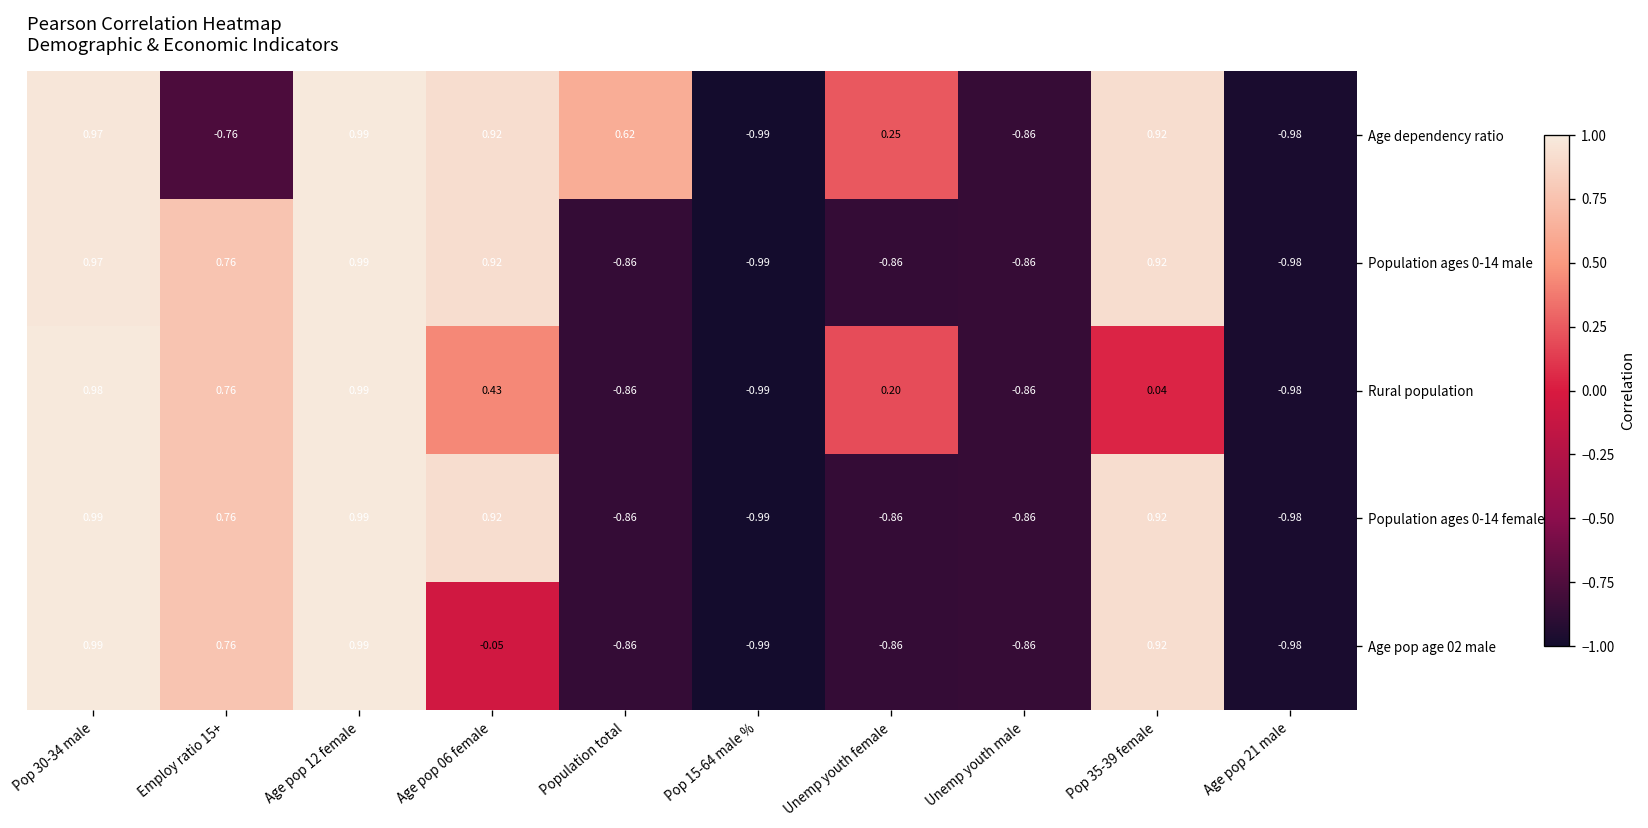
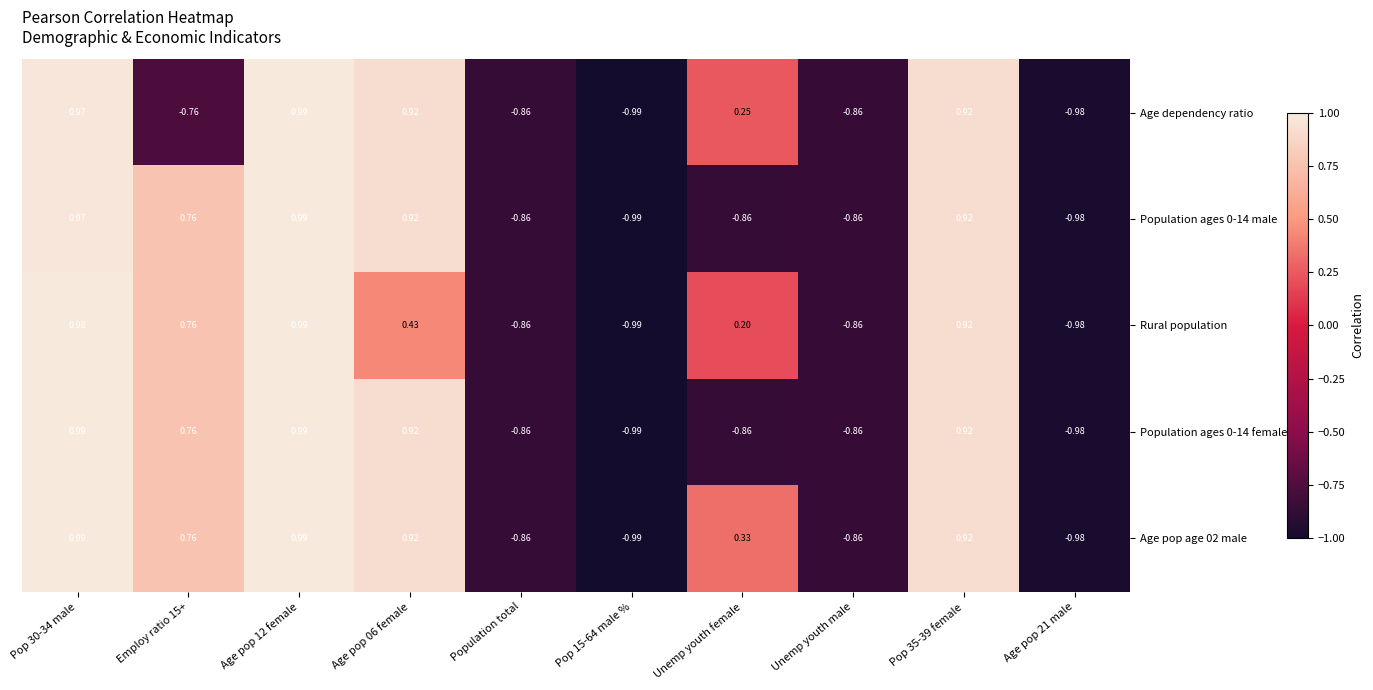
  {
    "Age dependency ratio": {
      "Employ ratio 15+": -0.76,
      "Age pop 06 female": 0.92,
-     "Population total": 0.62,
+     "Population total": -0.86,
      "Pop 15-64 male %": -0.99,
      "Unemp youth female": 0.25,
      "Unemp youth male": -0.86,
      "Pop 35-39 female": 0.92,
      "Age pop 21 male": -0.98
    },
    "Population ages 0-14 male": {
      "Employ ratio 15+": 0.76,
      "Age pop 06 female": 0.92,
      "Population total": -0.86,
      "Pop 15-64 male %": -0.99,
      "Unemp youth female": -0.86,
      "Unemp youth male": -0.86,
      "Pop 35-39 female": 0.92,
      "Age pop 21 male": -0.98
    },
    "Rural population": {
      "Employ ratio 15+": 0.76,
      "Age pop 06 female": 0.43,
      "Population total": -0.86,
      "Pop 15-64 male %": -0.99,
      "Unemp youth female": 0.20,
      "Unemp youth male": -0.86,
-     "Pop 35-39 female": 0.04,
+     "Pop 35-39 female": 0.92,
      "Age pop 21 male": -0.98
    },
    "Population ages 0-14 female": {
      "Employ ratio 15+": 0.76,
      "Age pop 06 female": 0.92,
      "Population total": -0.86,
      "Pop 15-64 male %": -0.99,
      "Unemp youth female": -0.86,
      "Unemp youth male": -0.86,
      "Pop 35-39 female": 0.92,
      "Age pop 21 male": -0.98
    },
    "Age pop age 02 male": {
      "Employ ratio 15+": 0.76,
-     "Age pop 06 female": -0.05,
+     "Age pop 06 female": 0.92,
      "Population total": -0.86,
      "Pop 15-64 male %": -0.99,
-     "Unemp youth female": -0.86,
+     "Unemp youth female": 0.33,
      "Unemp youth male": -0.86,
      "Pop 35-39 female": 0.92,
      "Age pop 21 male": -0.98
    }
  }
